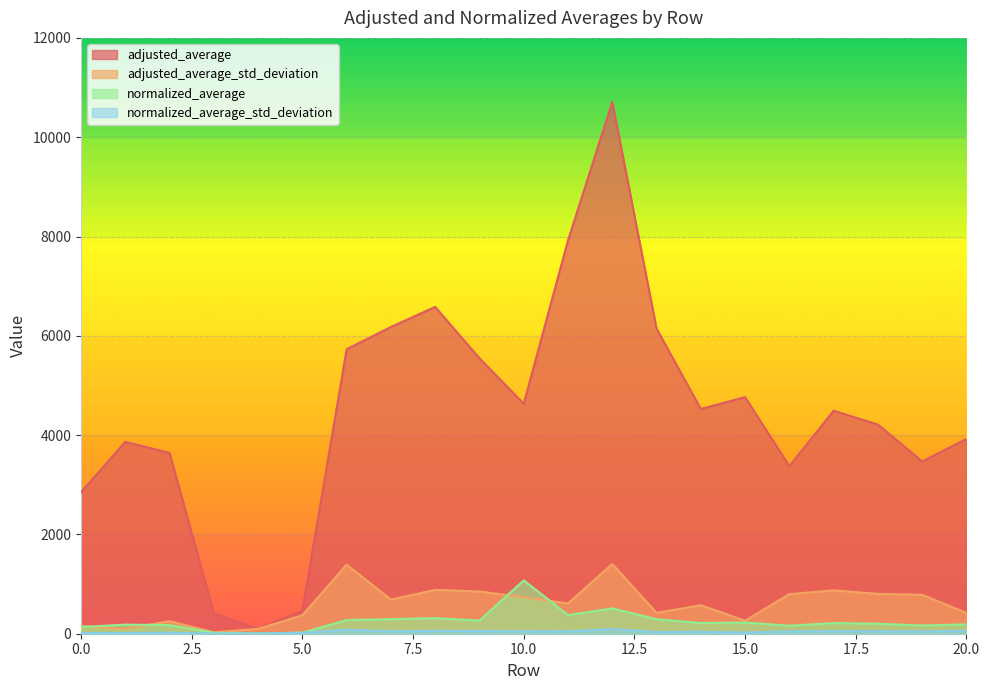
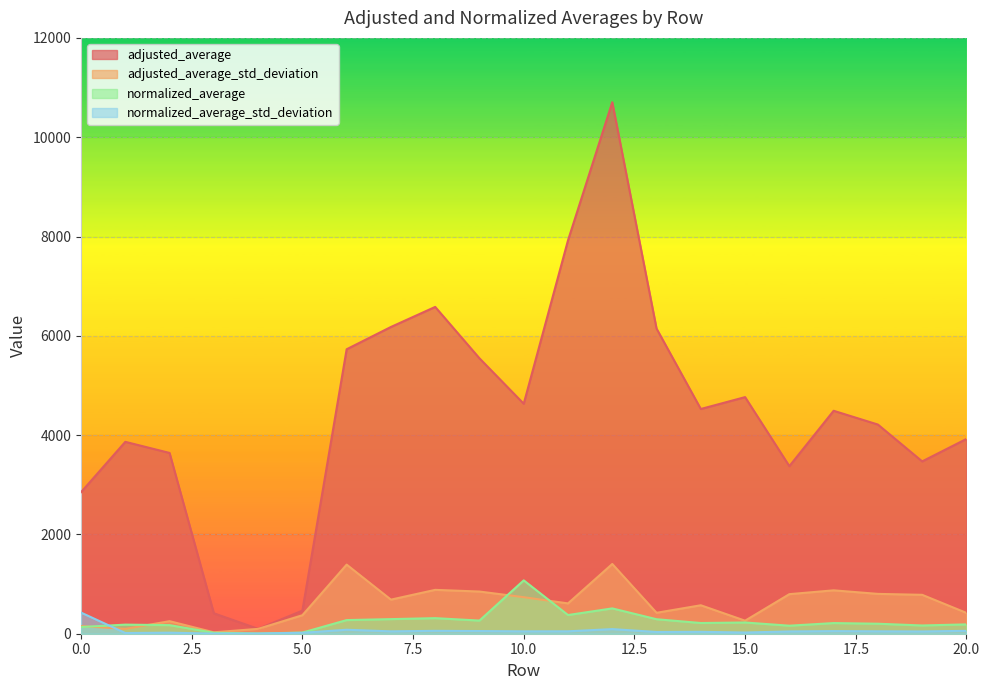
  {
    "adjusted_average": {
      "0.0": 2900,
      "5.0": 500,
      "10.0": 4600,
      "15.0": 4800,
      "20.0": 3900
    },
    "adjusted_average_std_deviation": {
      "5.0": 400,
      "10.0": 700,
      "20.0": 400
    },
    "normalized_average": {
      "10.0": 1100,
      "20.0": 200
    },
    "normalized_average_std_deviation": {
-     "0.0": 0,
+     "0.0": 400,
      "10.0": 0,
      "15.0": 0,
      "20.0": 100
    }
  }
